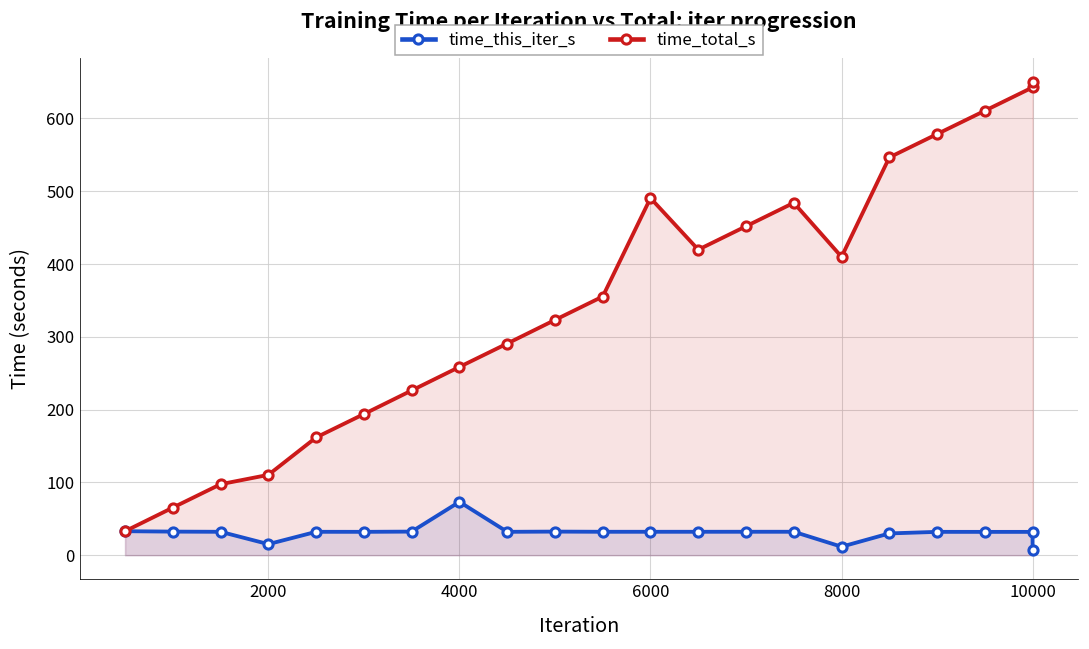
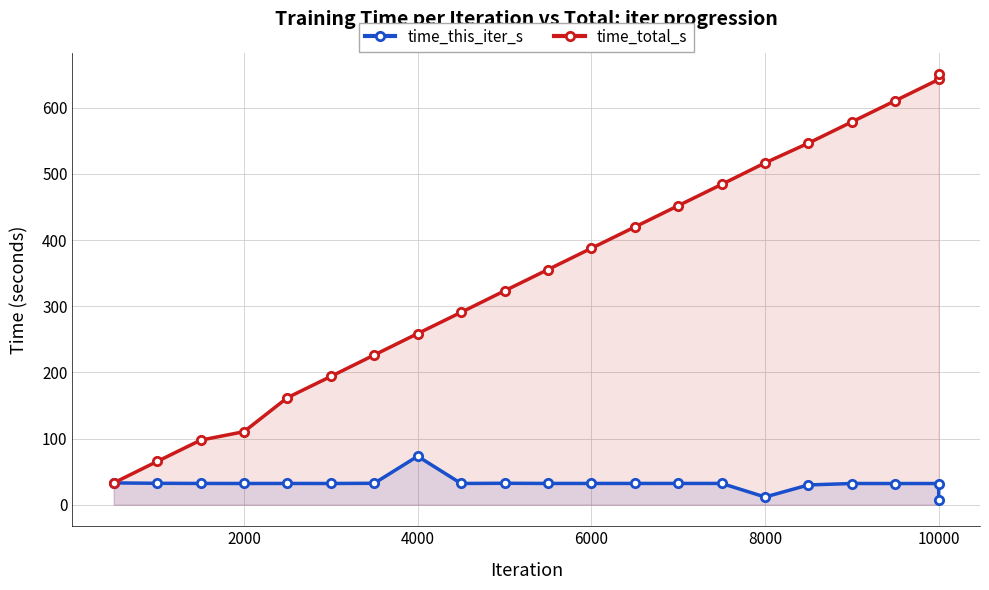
  {
    "time_this_iter_s": {
-     "2000": 20,
+     "2000": 30,
      "4000": 70,
      "6000": 30,
      "8000": 10,
      "10000": 10
    },
    "time_total_s": {
      "2000": 110,
      "4000": 260,
-     "6000": 490,
-     "8000": 410,
+     "6000": 390,
+     "8000": 520,
      "10000": 650
    }
  }
